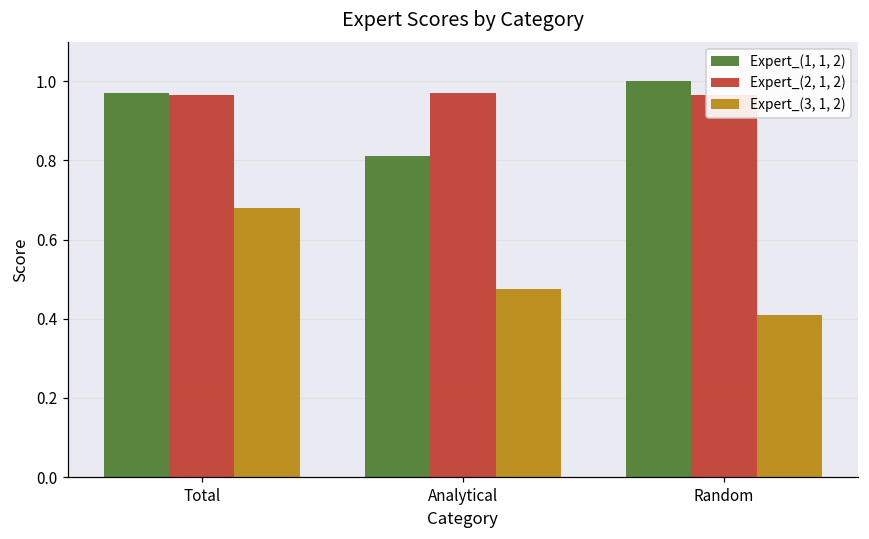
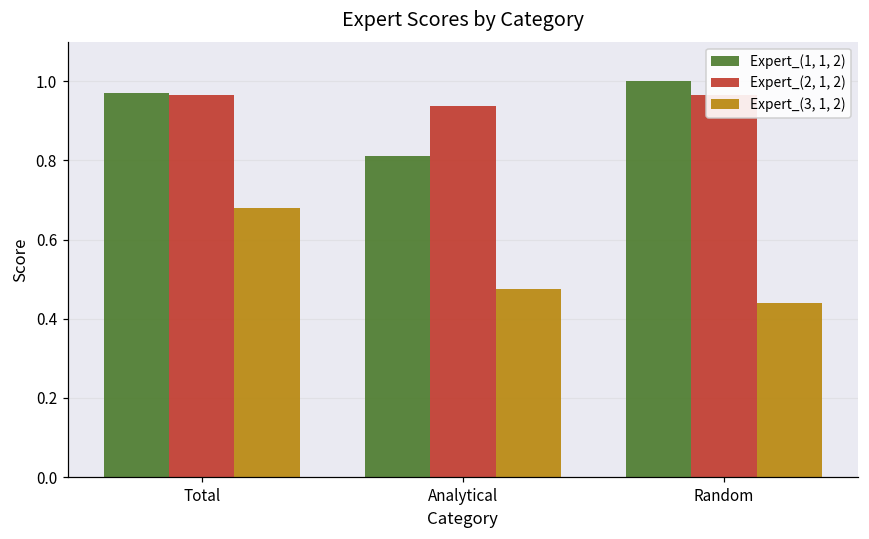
  {
    "Expert_(1, 1, 2)": {
      "Total": 0.97,
      "Analytical": 0.81,
      "Random": 1.00
    },
    "Expert_(2, 1, 2)": {
      "Total": 0.97,
-     "Analytical": 0.97
+     "Analytical": 0.94
    },
    "Expert_(3, 1, 2)": {
      "Total": 0.68,
      "Analytical": 0.48,
-     "Random": 0.41
+     "Random": 0.44
    }
  }
